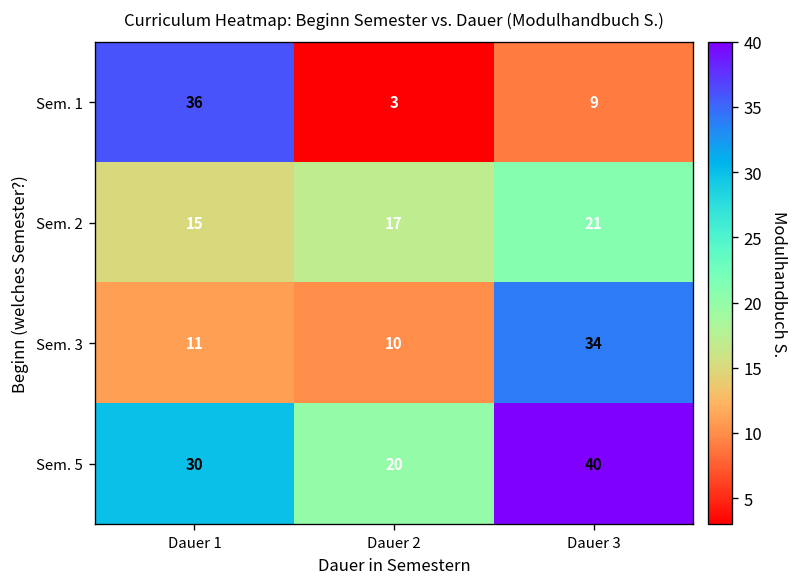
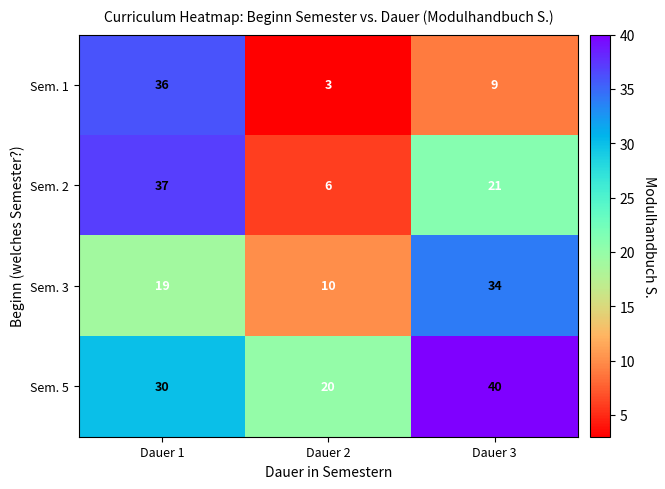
  {
    "Sem. 1": {
      "Dauer 1": 36,
      "Dauer 2": 3,
      "Dauer 3": 9
    },
    "Sem. 2": {
-     "Dauer 1": 15,
-     "Dauer 2": 17,
+     "Dauer 1": 37,
+     "Dauer 2": 6,
      "Dauer 3": 21
    },
    "Sem. 3": {
-     "Dauer 1": 11,
+     "Dauer 1": 19,
      "Dauer 2": 10,
      "Dauer 3": 34
    },
    "Sem. 5": {
      "Dauer 1": 30,
      "Dauer 2": 20,
      "Dauer 3": 40
    }
  }
